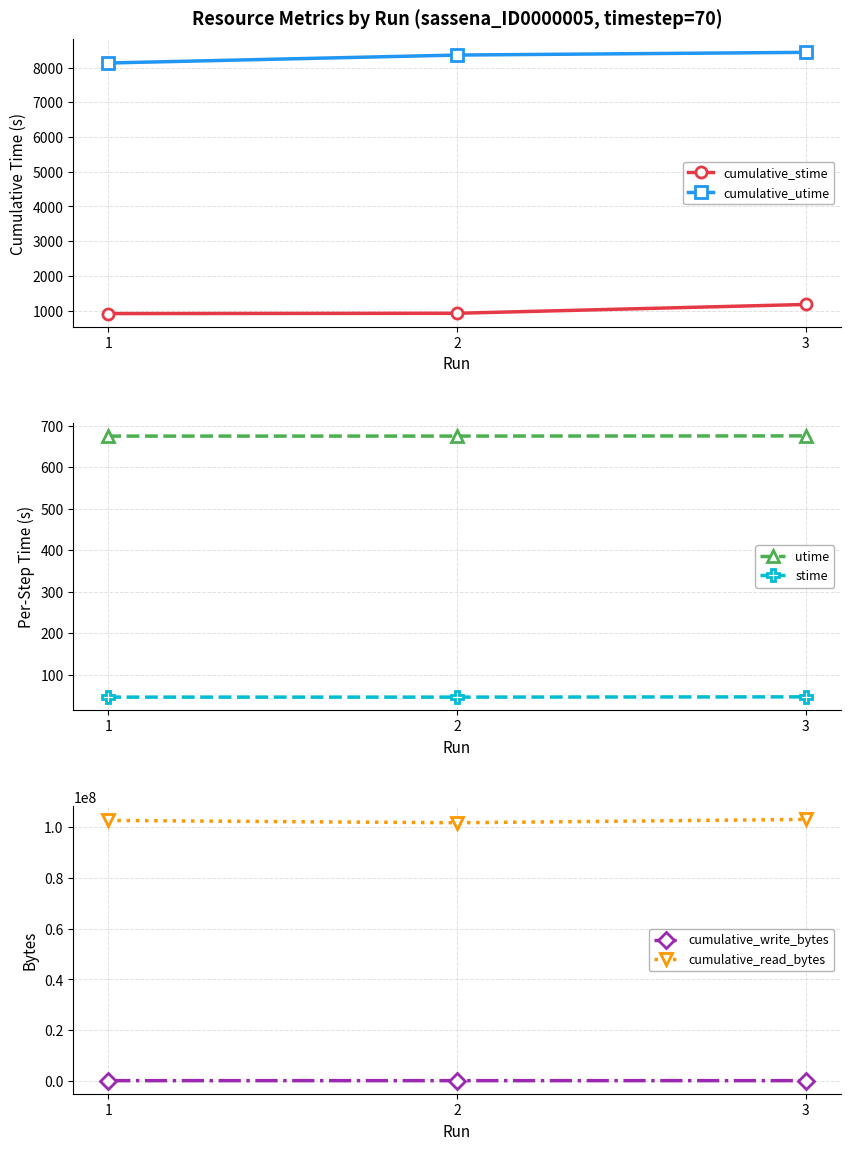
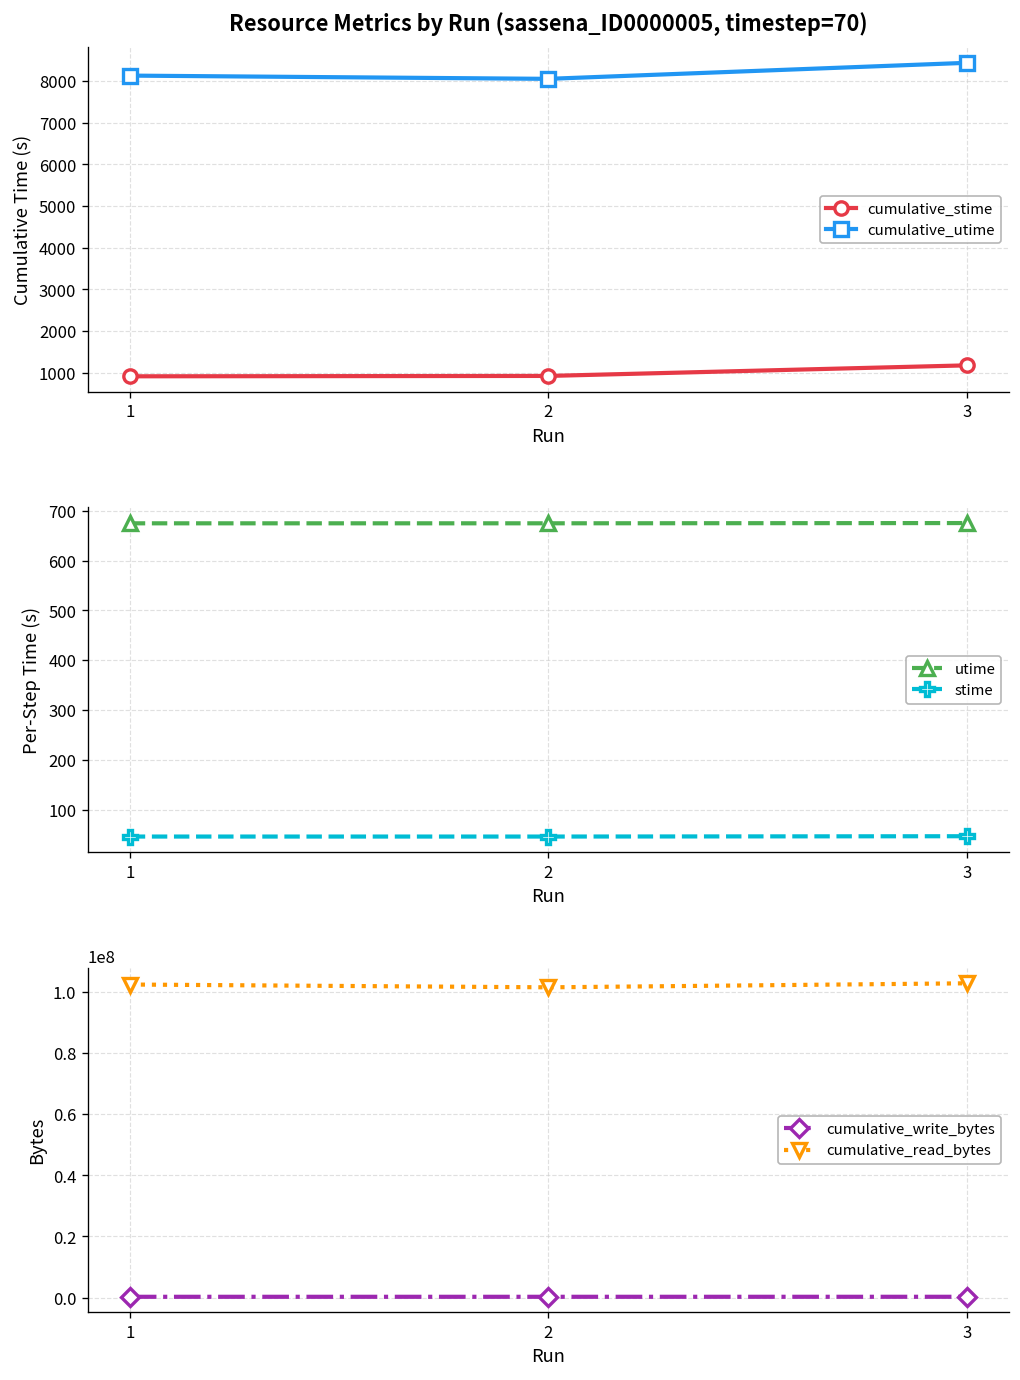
  {
    "Resource Metrics by Run (sassena_ID0000005, timestep=70)": {
      "cumulative_stime": {
        "1": 900,
        "2": 900,
        "3": 1200
      },
      "cumulative_utime": {
        "1": 8100,
-       "2": 8400,
+       "2": 8100,
        "3": 8400
      }
    }
  }
